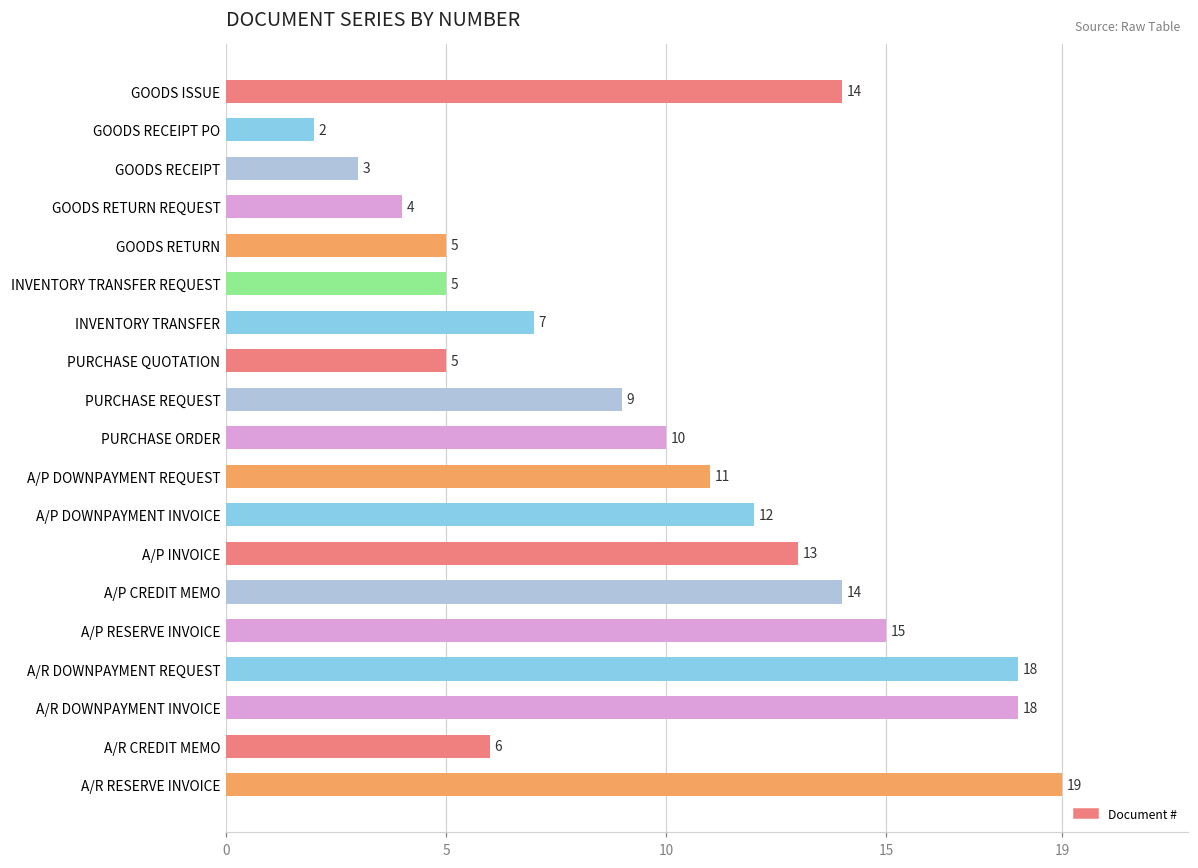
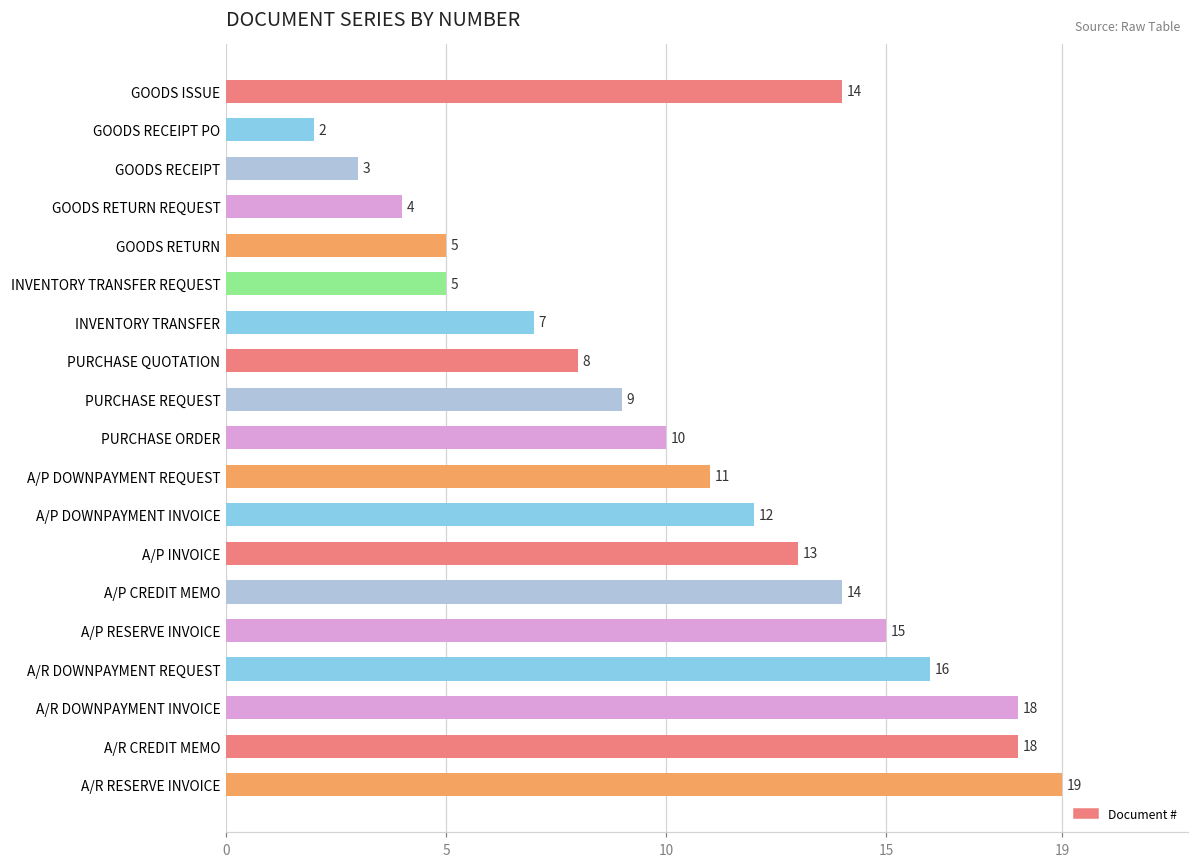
  {
    "GOODS ISSUE": 14,
    "GOODS RECEIPT PO": 2,
    "GOODS RECEIPT": 3,
    "GOODS RETURN REQUEST": 4,
    "GOODS RETURN": 5,
    "INVENTORY TRANSFER REQUEST": 5,
    "INVENTORY TRANSFER": 7,
-   "PURCHASE QUOTATION": 5,
+   "PURCHASE QUOTATION": 8,
    "PURCHASE REQUEST": 9,
    "PURCHASE ORDER": 10,
    "A/P DOWNPAYMENT REQUEST": 11,
    "A/P DOWNPAYMENT INVOICE": 12,
    "A/P INVOICE": 13,
    "A/P CREDIT MEMO": 14,
    "A/P RESERVE INVOICE": 15,
-   "A/R DOWNPAYMENT REQUEST": 18,
+   "A/R DOWNPAYMENT REQUEST": 16,
    "A/R DOWNPAYMENT INVOICE": 18,
-   "A/R CREDIT MEMO": 6,
+   "A/R CREDIT MEMO": 18,
    "A/R RESERVE INVOICE": 19
  }
